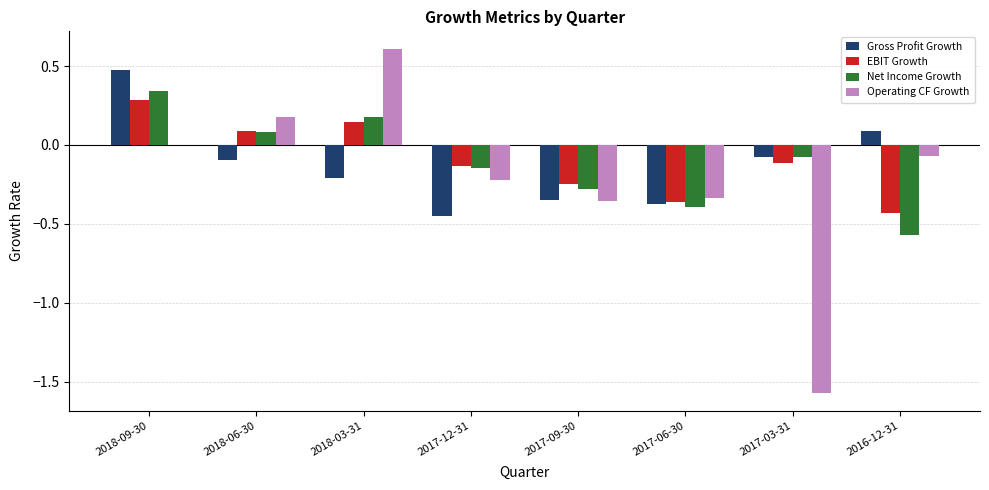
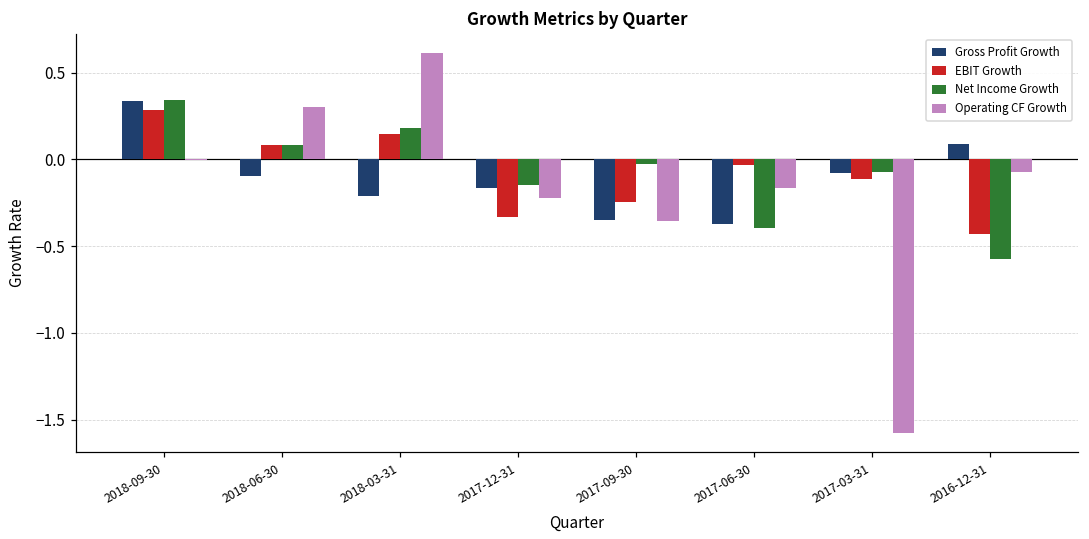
  {
    "Gross Profit Growth": {
-     "2018-09-30": 0.48,
+     "2018-09-30": 0.34,
      "2018-06-30": -0.10,
      "2018-03-31": -0.21,
-     "2017-12-31": -0.45,
+     "2017-12-31": -0.17,
      "2017-09-30": -0.35,
      "2017-06-30": -0.37,
      "2017-03-31": -0.08,
      "2016-12-31": 0.09
    },
    "EBIT Growth": {
      "2018-09-30": 0.28,
      "2018-06-30": 0.09,
      "2018-03-31": 0.14,
-     "2017-12-31": -0.13,
+     "2017-12-31": -0.33,
      "2017-09-30": -0.25,
-     "2017-06-30": -0.36,
+     "2017-06-30": -0.03,
      "2017-03-31": -0.11,
      "2016-12-31": -0.43
    },
    "Net Income Growth": {
      "2018-09-30": 0.34,
      "2018-06-30": 0.08,
      "2018-03-31": 0.18,
      "2017-12-31": -0.15,
-     "2017-09-30": -0.28,
+     "2017-09-30": -0.03,
      "2017-06-30": -0.39,
      "2017-03-31": -0.07,
      "2016-12-31": -0.57
    },
    "Operating CF Growth": {
-     "2018-06-30": 0.18,
+     "2018-06-30": 0.30,
      "2018-03-31": 0.61,
      "2017-12-31": -0.22,
      "2017-09-30": -0.35,
-     "2017-06-30": -0.33,
+     "2017-06-30": -0.16,
      "2017-03-31": -1.58,
      "2016-12-31": -0.07
    }
  }
